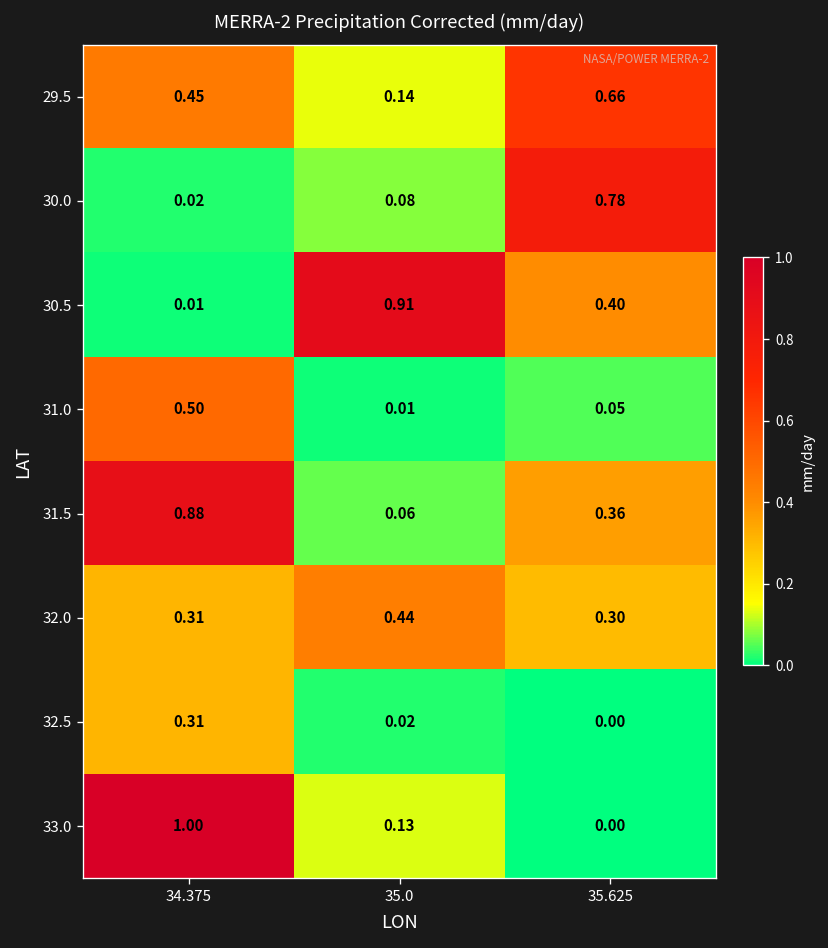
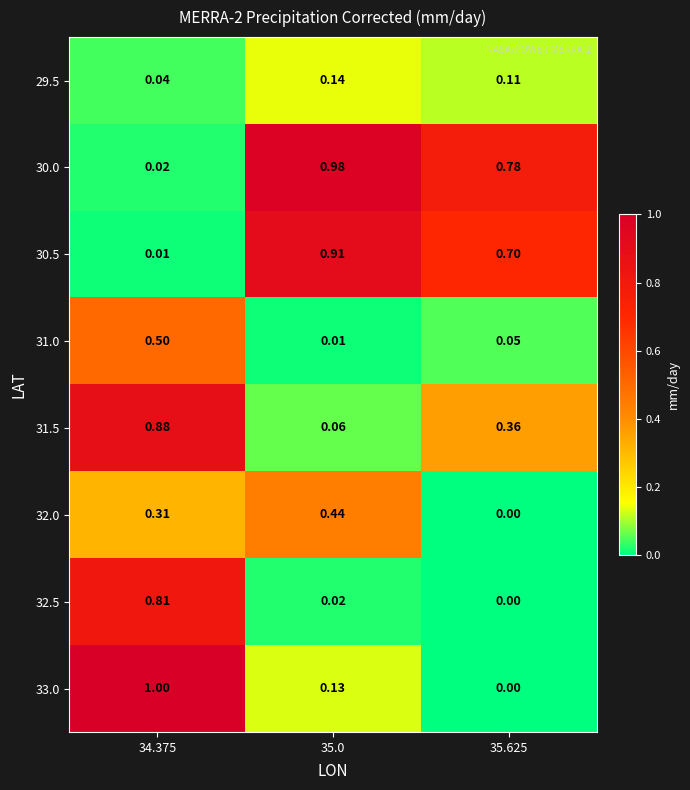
  {
    "29.5": {
-     "34.375": 0.45,
+     "34.375": 0.04,
      "35.0": 0.14,
-     "35.625": 0.66
+     "35.625": 0.11
    },
    "30.0": {
      "34.375": 0.02,
-     "35.0": 0.08,
+     "35.0": 0.98,
      "35.625": 0.78
    },
    "30.5": {
      "34.375": 0.01,
      "35.0": 0.91,
-     "35.625": 0.40
+     "35.625": 0.70
    },
    "31.0": {
      "34.375": 0.50,
      "35.0": 0.01,
      "35.625": 0.05
    },
    "31.5": {
      "34.375": 0.88,
      "35.0": 0.06,
      "35.625": 0.36
    },
    "32.0": {
      "34.375": 0.31,
      "35.0": 0.44,
-     "35.625": 0.30
+     "35.625": 0.00
    },
    "32.5": {
-     "34.375": 0.31,
+     "34.375": 0.81,
      "35.0": 0.02,
      "35.625": 0.00
    },
    "33.0": {
      "34.375": 1.00,
      "35.0": 0.13,
      "35.625": 0.00
    }
  }
